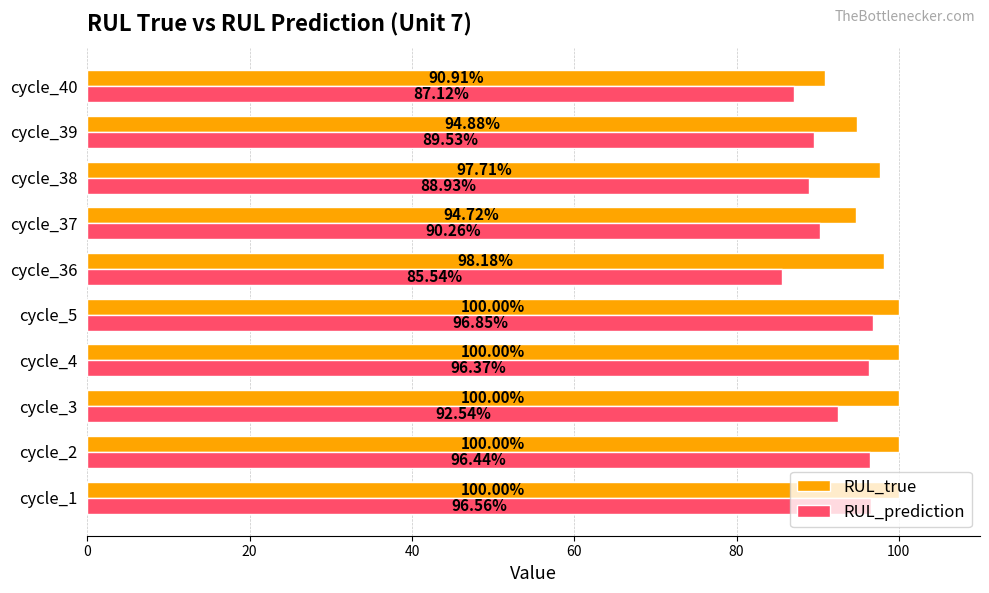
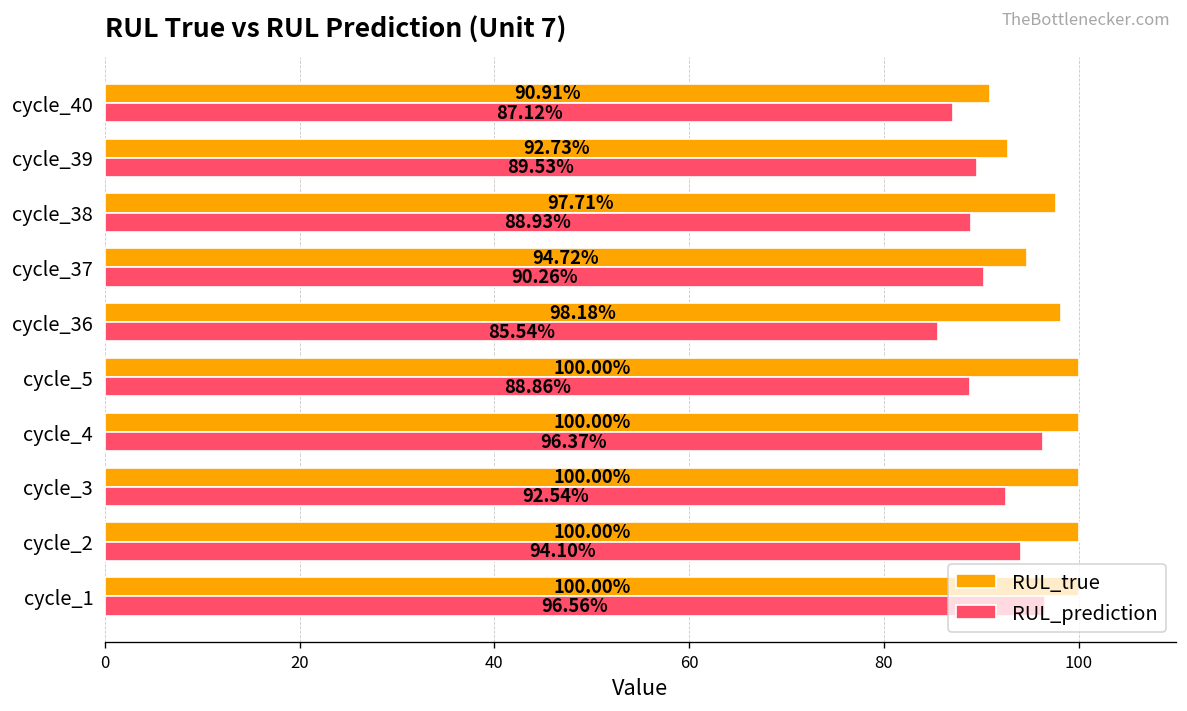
  {
    "RUL_true": {
      "cycle_40": "90.91%",
-     "cycle_39": "94.88%",
+     "cycle_39": "92.73%",
      "cycle_38": "97.71%",
      "cycle_37": "94.72%",
      "cycle_36": "98.18%",
      "cycle_5": "100.00%",
      "cycle_4": "100.00%",
      "cycle_3": "100.00%",
      "cycle_2": "100.00%"
    },
    "RUL_prediction": {
      "cycle_40": "87.12%",
      "cycle_39": "89.53%",
      "cycle_38": "88.93%",
      "cycle_37": "90.26%",
      "cycle_36": "85.54%",
-     "cycle_5": "96.85%",
+     "cycle_5": "88.86%",
      "cycle_4": "96.37%",
      "cycle_3": "92.54%",
-     "cycle_2": "96.44%"
+     "cycle_2": "94.10%"
    }
  }
